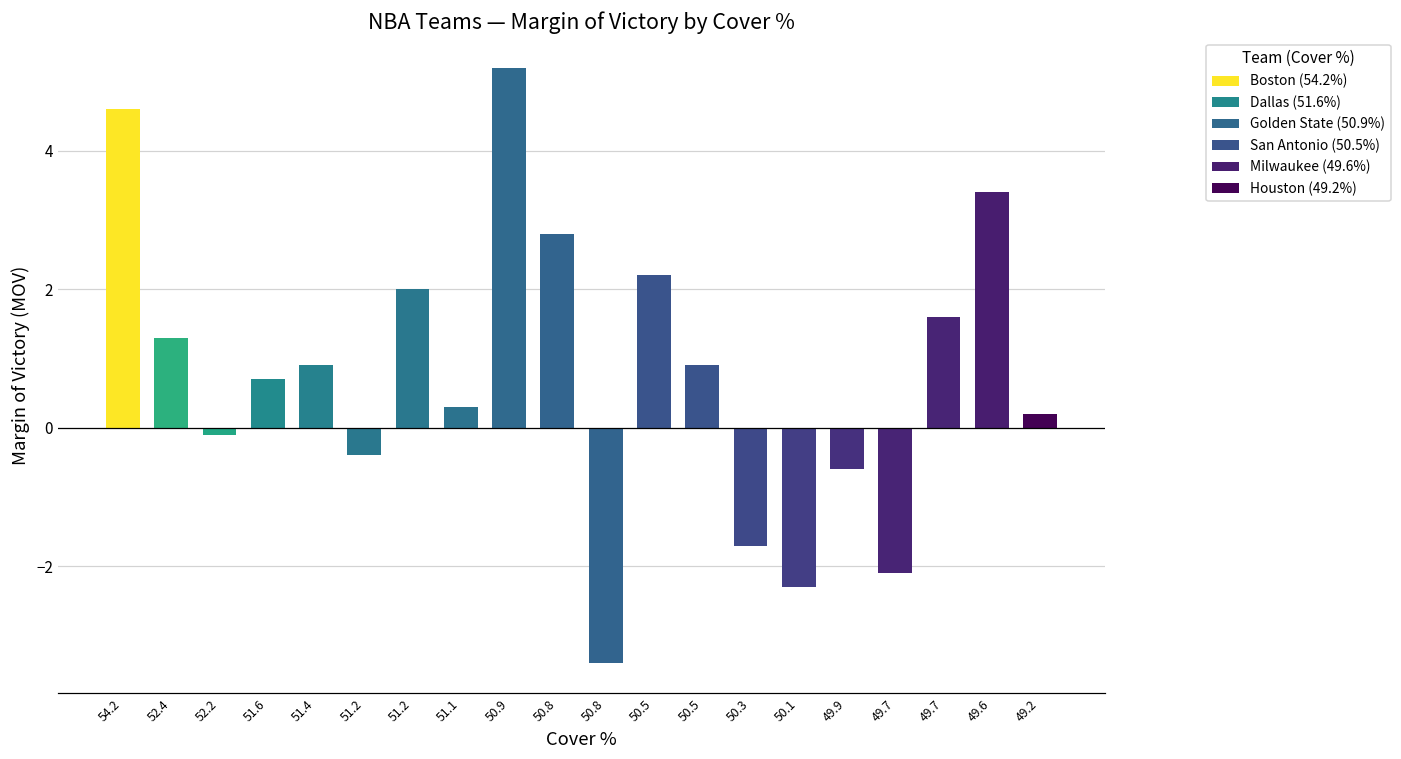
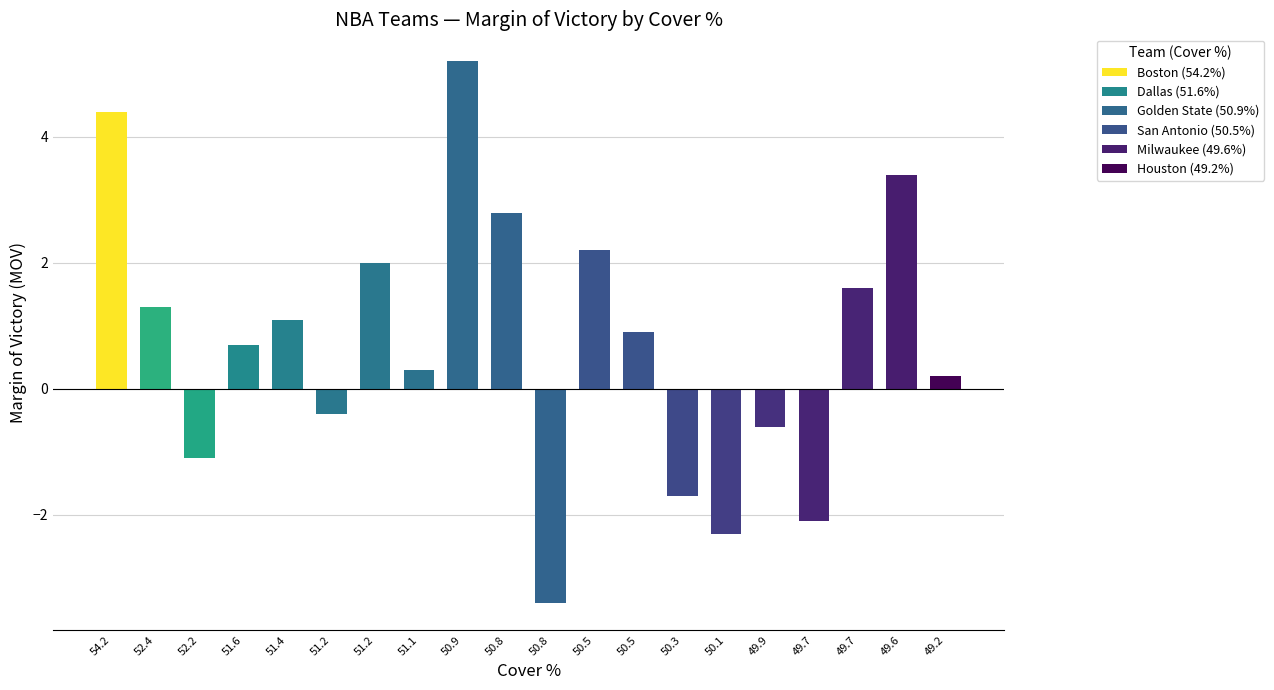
  {
-   "54.2": 4.6,
+   "54.2": 4.4,
    "52.4": 1.3,
-   "52.2": -0.1,
+   "52.2": -1.1,
    "51.6": 0.7,
-   "51.4": 0.9,
+   "51.4": 1.1,
    "51.1": 0.3,
    "50.9": 5.2,
    "50.3": -1.7,
    "50.1": -2.3,
    "49.9": -0.6,
    "49.6": 3.4,
    "49.2": 0.2
  }
